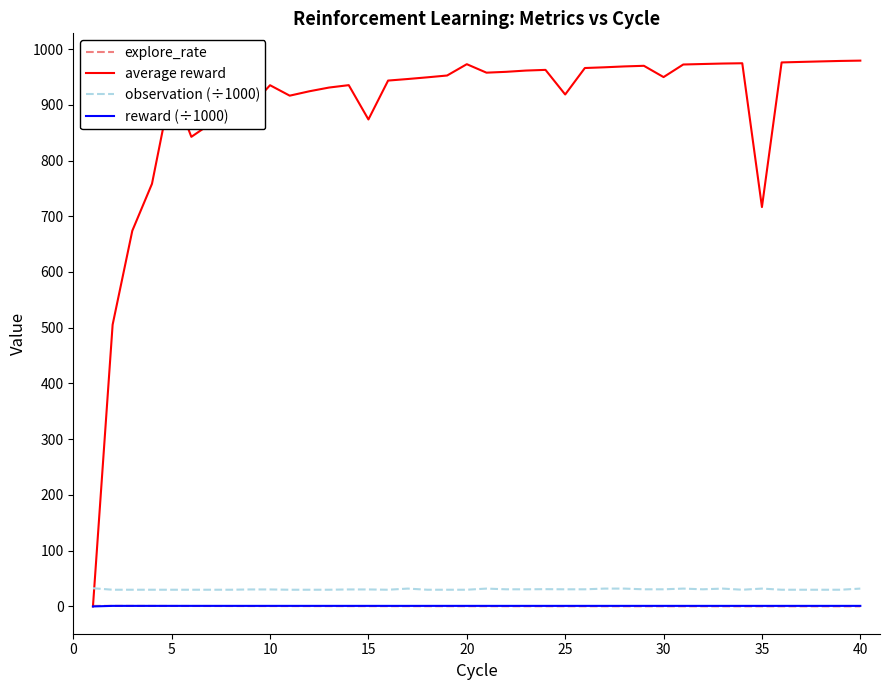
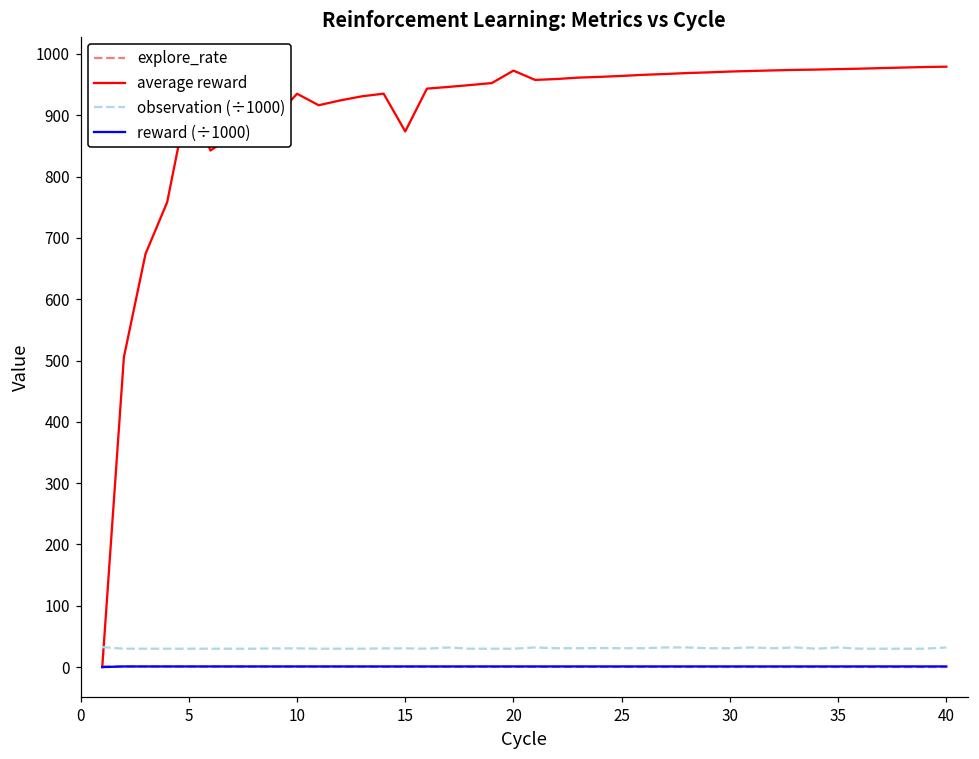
  {
    "reward (÷1000)": {
      "5": 0,
      "10": 0,
      "15": 0,
      "20": 0,
      "25": 0,
      "30": 0,
      "35": 0,
      "40": 0
    },
    "average reward": {
      "10": 940,
      "15": 870,
      "20": 970,
-     "25": 920,
-     "30": 950,
-     "35": 720,
+     "25": 960,
+     "30": 970,
+     "35": 980,
      "40": 980
    },
    "observation (÷1000)": {
      "5": 30,
      "10": 30,
      "15": 30,
      "20": 30,
      "25": 30,
      "30": 30,
      "35": 30,
      "40": 30
    }
  }
